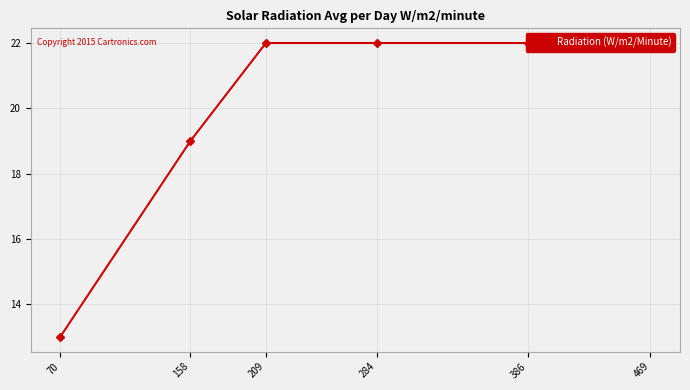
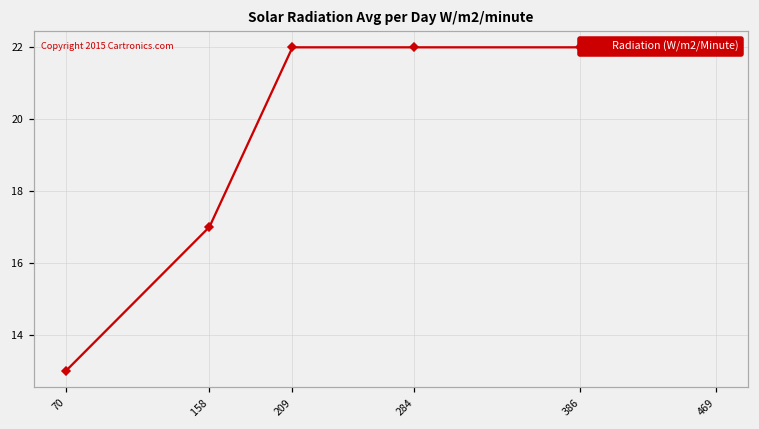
  {
    "70": 13,
-   "158": 19,
+   "158": 17,
    "209": 22,
    "284": 22
  }
